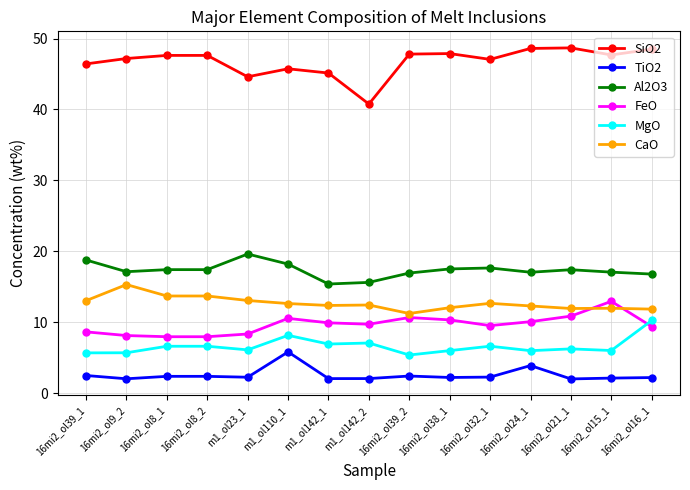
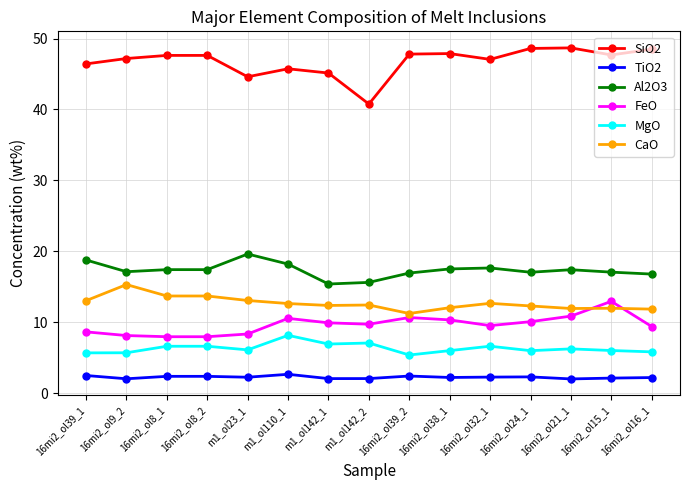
  {
    "SiO2": {
      "16mi2_ol39_1": 46,
      "16mi2_ol9_2": 47,
      "16mi2_ol8_1": 48,
      "16mi2_ol8_2": 48,
      "m1_ol23_1": 45,
      "m1_ol110_1": 46,
      "m1_ol142_1": 45,
      "m1_ol142_2": 41,
      "16mi2_ol39_2": 48,
      "16mi2_ol38_1": 48,
      "16mi2_ol32_1": 47,
      "16mi2_ol24_1": 49,
      "16mi2_ol21_1": 49
    },
    "TiO2": {
      "16mi2_ol39_1": 2,
      "16mi2_ol9_2": 2,
      "16mi2_ol8_1": 2,
      "16mi2_ol8_2": 2,
      "m1_ol23_1": 2,
-     "m1_ol110_1": 6,
+     "m1_ol110_1": 3,
      "m1_ol142_1": 2,
      "m1_ol142_2": 2,
      "16mi2_ol39_2": 2,
      "16mi2_ol38_1": 2,
      "16mi2_ol32_1": 2,
-     "16mi2_ol24_1": 4,
+     "16mi2_ol24_1": 2,
      "16mi2_ol21_1": 2,
      "16mi2_ol15_1": 2,
      "16mi2_ol16_1": 2
    },
    "Al2O3": {
      "16mi2_ol39_1": 19,
      "16mi2_ol9_2": 17,
      "16mi2_ol8_1": 17,
      "16mi2_ol8_2": 17,
      "m1_ol23_1": 20,
      "m1_ol110_1": 18,
      "m1_ol142_1": 15,
      "m1_ol142_2": 16,
      "16mi2_ol39_2": 17,
      "16mi2_ol38_1": 18,
      "16mi2_ol32_1": 18,
      "16mi2_ol24_1": 17,
      "16mi2_ol21_1": 17,
      "16mi2_ol15_1": 17,
      "16mi2_ol16_1": 17
    },
    "FeO": {
      "16mi2_ol39_1": 9,
      "16mi2_ol9_2": 8,
      "16mi2_ol8_1": 8,
      "16mi2_ol8_2": 8,
      "m1_ol23_1": 8,
      "m1_ol110_1": 11,
      "m1_ol142_1": 10,
      "m1_ol142_2": 10,
      "16mi2_ol39_2": 11,
      "16mi2_ol38_1": 10,
      "16mi2_ol32_1": 10,
      "16mi2_ol24_1": 10,
      "16mi2_ol21_1": 11,
      "16mi2_ol15_1": 13,
      "16mi2_ol16_1": 9
    },
    "MgO": {
      "16mi2_ol39_1": 6,
      "16mi2_ol9_2": 6,
      "16mi2_ol8_1": 7,
      "16mi2_ol8_2": 7,
      "m1_ol23_1": 6,
      "m1_ol110_1": 8,
      "m1_ol142_1": 7,
      "m1_ol142_2": 7,
      "16mi2_ol39_2": 5,
      "16mi2_ol38_1": 6,
      "16mi2_ol32_1": 7,
      "16mi2_ol24_1": 6,
      "16mi2_ol21_1": 6,
      "16mi2_ol15_1": 6,
-     "16mi2_ol16_1": 10
+     "16mi2_ol16_1": 6
    },
    "CaO": {
      "16mi2_ol39_1": 13,
      "16mi2_ol9_2": 15,
      "16mi2_ol8_1": 14,
      "16mi2_ol8_2": 14,
      "m1_ol23_1": 13,
      "m1_ol110_1": 13,
      "m1_ol142_1": 12,
      "m1_ol142_2": 12,
      "16mi2_ol39_2": 11,
      "16mi2_ol38_1": 12,
      "16mi2_ol32_1": 13,
      "16mi2_ol24_1": 12,
      "16mi2_ol21_1": 12,
      "16mi2_ol15_1": 12,
      "16mi2_ol16_1": 12
    }
  }
